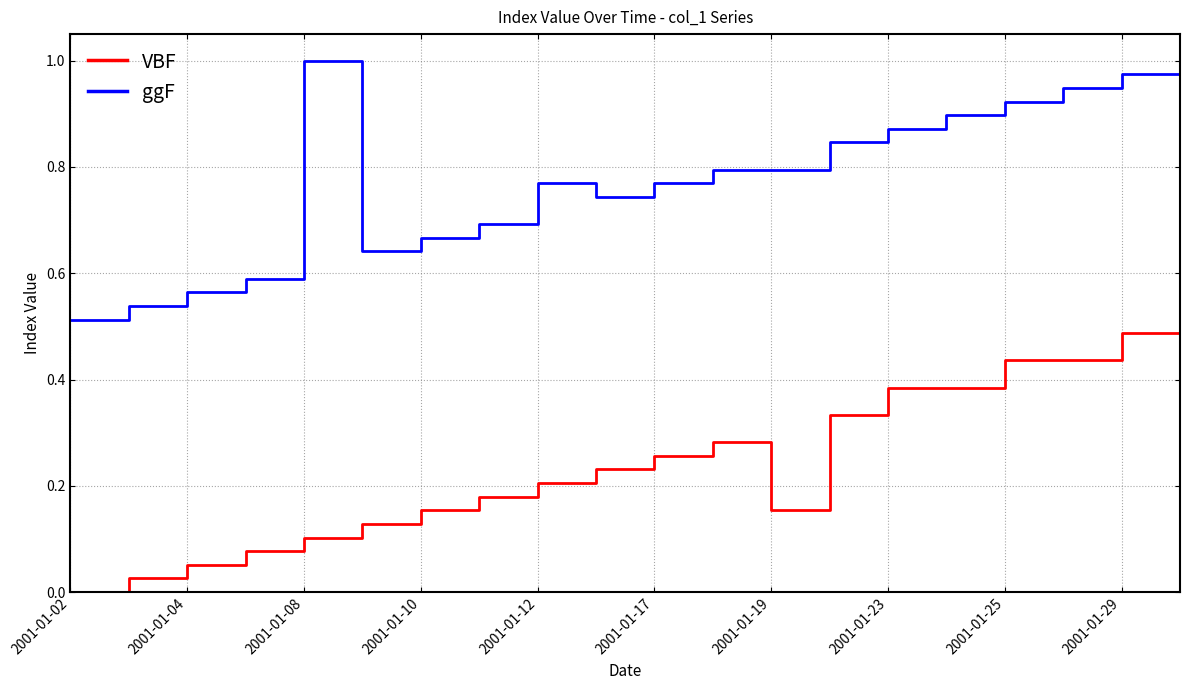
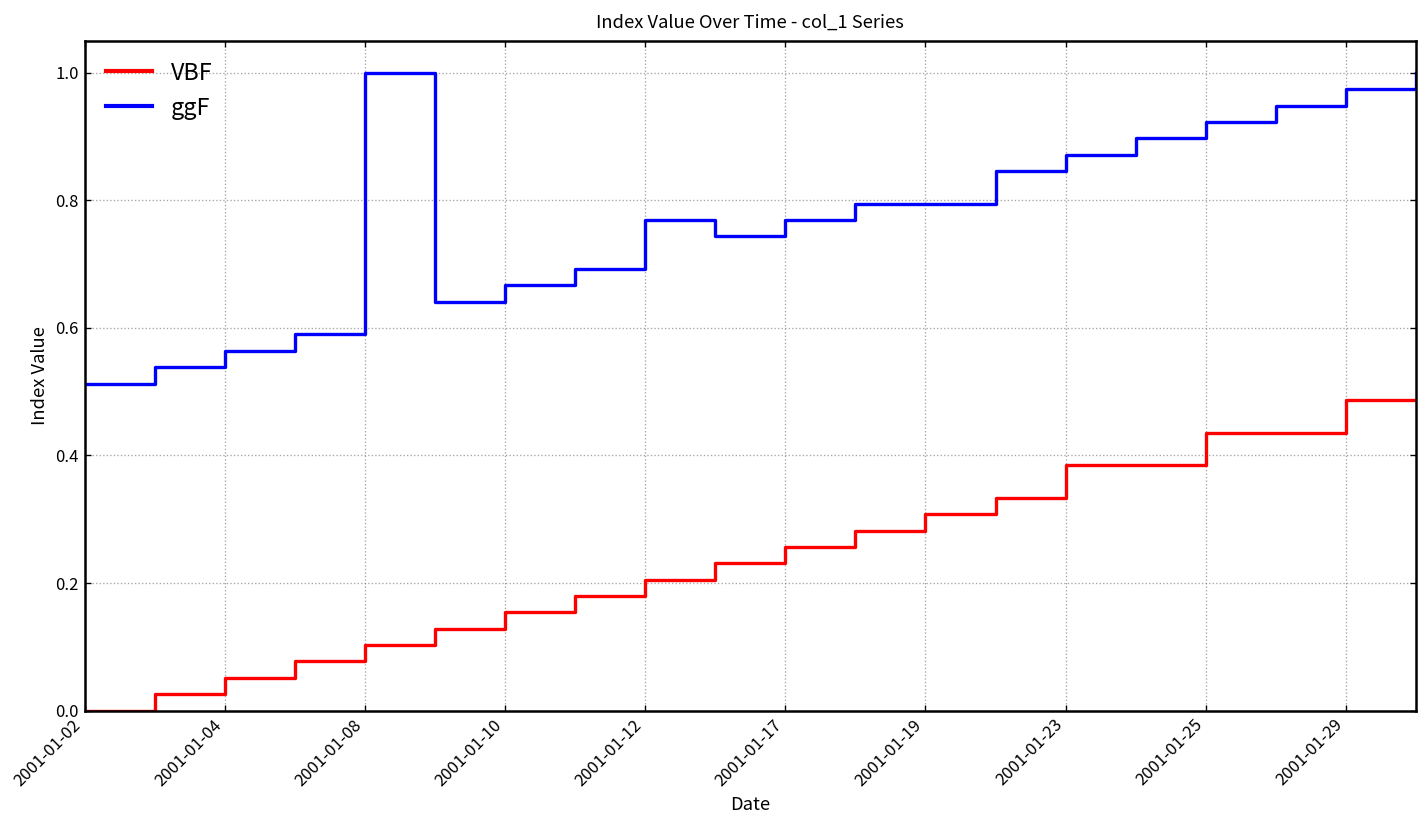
  {
    "VBF": {
      "2001-01-02": 0.00,
      "2001-01-04": 0.05,
      "2001-01-08": 0.10,
      "2001-01-10": 0.15,
      "2001-01-12": 0.21,
      "2001-01-17": 0.26,
-     "2001-01-19": 0.15,
+     "2001-01-19": 0.31,
      "2001-01-23": 0.38,
      "2001-01-25": 0.44,
      "2001-01-29": 0.49
    },
    "ggF": {
      "2001-01-02": 0.51,
      "2001-01-04": 0.56,
      "2001-01-08": 1.00,
      "2001-01-10": 0.67,
      "2001-01-12": 0.77,
      "2001-01-17": 0.77,
      "2001-01-19": 0.79,
      "2001-01-23": 0.87,
      "2001-01-25": 0.92,
      "2001-01-29": 0.97
    }
  }
